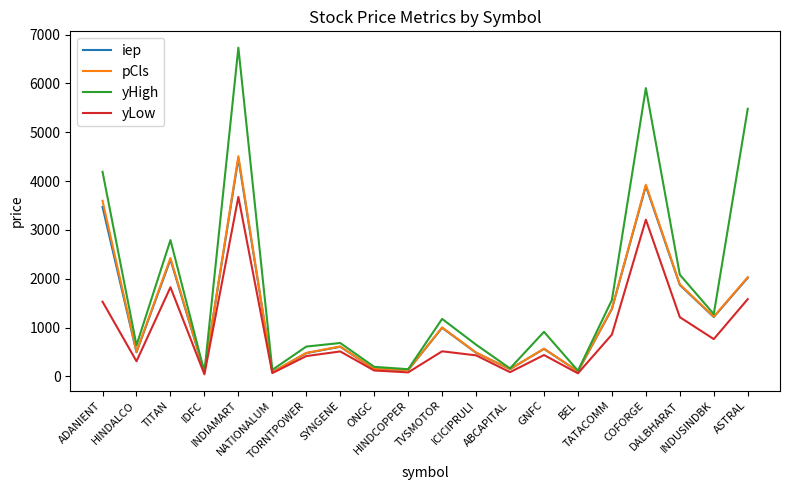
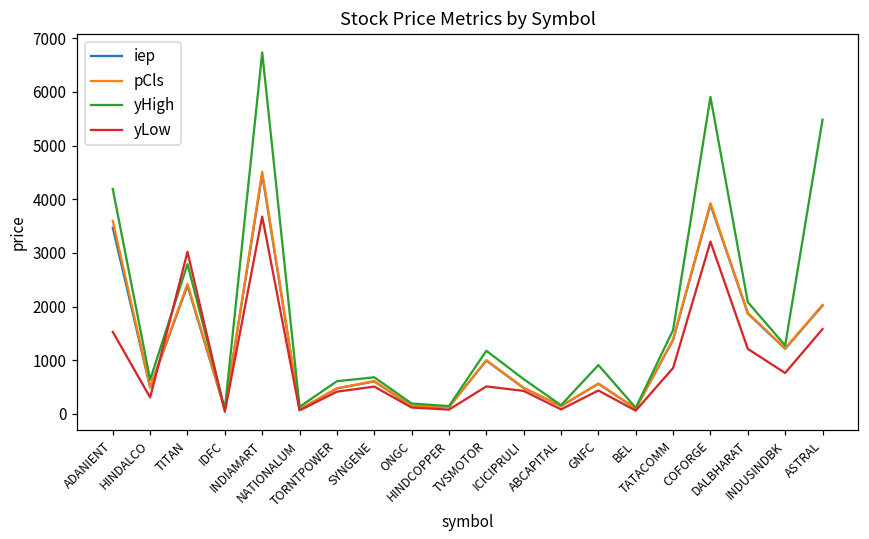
  {
    "iep": {
      "ADANIENT": 3500
    },
    "pCls": {
      "ADANIENT": 3600
    },
    "yHigh": {
      "ADANIENT": 4200,
      "HINDALCO": 600,
      "TITAN": 2800,
      "INDIAMART": 6700,
      "TORNTPOWER": 600,
      "SYNGENE": 700,
      "TVSMOTOR": 1200,
      "ICICIPRULI": 600,
      "GNFC": 900,
      "TATACOMM": 1600,
      "COFORGE": 5900,
      "DALBHARAT": 2100,
      "ASTRAL": 5500
    },
    "yLow": {
      "ADANIENT": 1500,
      "HINDALCO": 300,
-     "TITAN": 1800,
+     "TITAN": 3000,
      "INDIAMART": 3700,
      "TORNTPOWER": 400,
      "SYNGENE": 500,
      "TVSMOTOR": 500,
      "ICICIPRULI": 400,
      "ABCAPITAL": 100,
      "GNFC": 400,
      "TATACOMM": 900,
      "COFORGE": 3200,
      "DALBHARAT": 1200,
      "INDUSINDBK": 800,
      "ASTRAL": 1600
    }
  }
